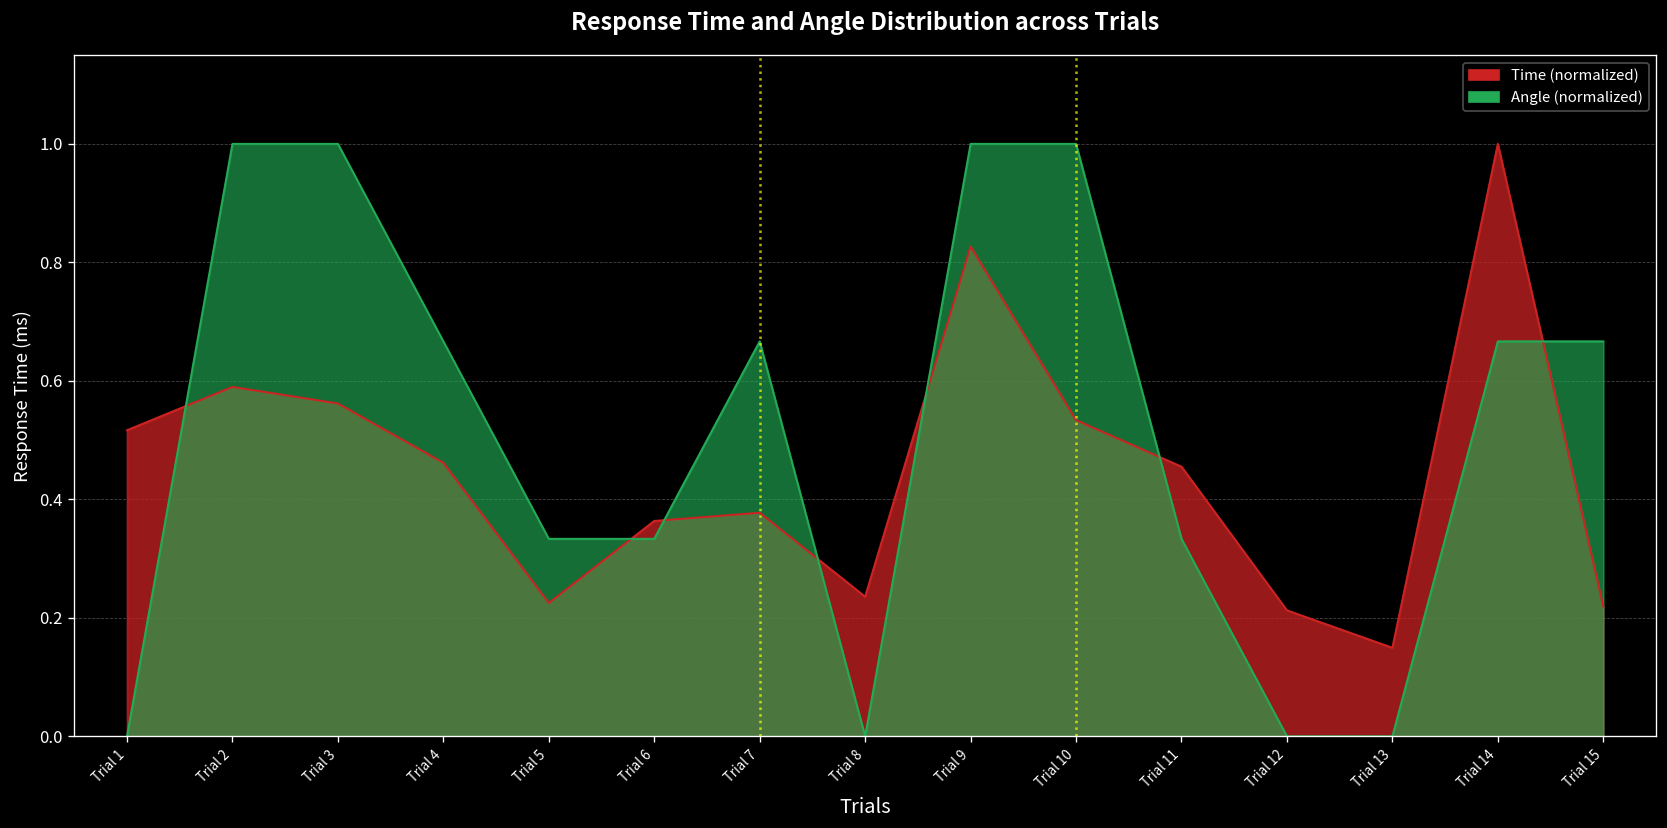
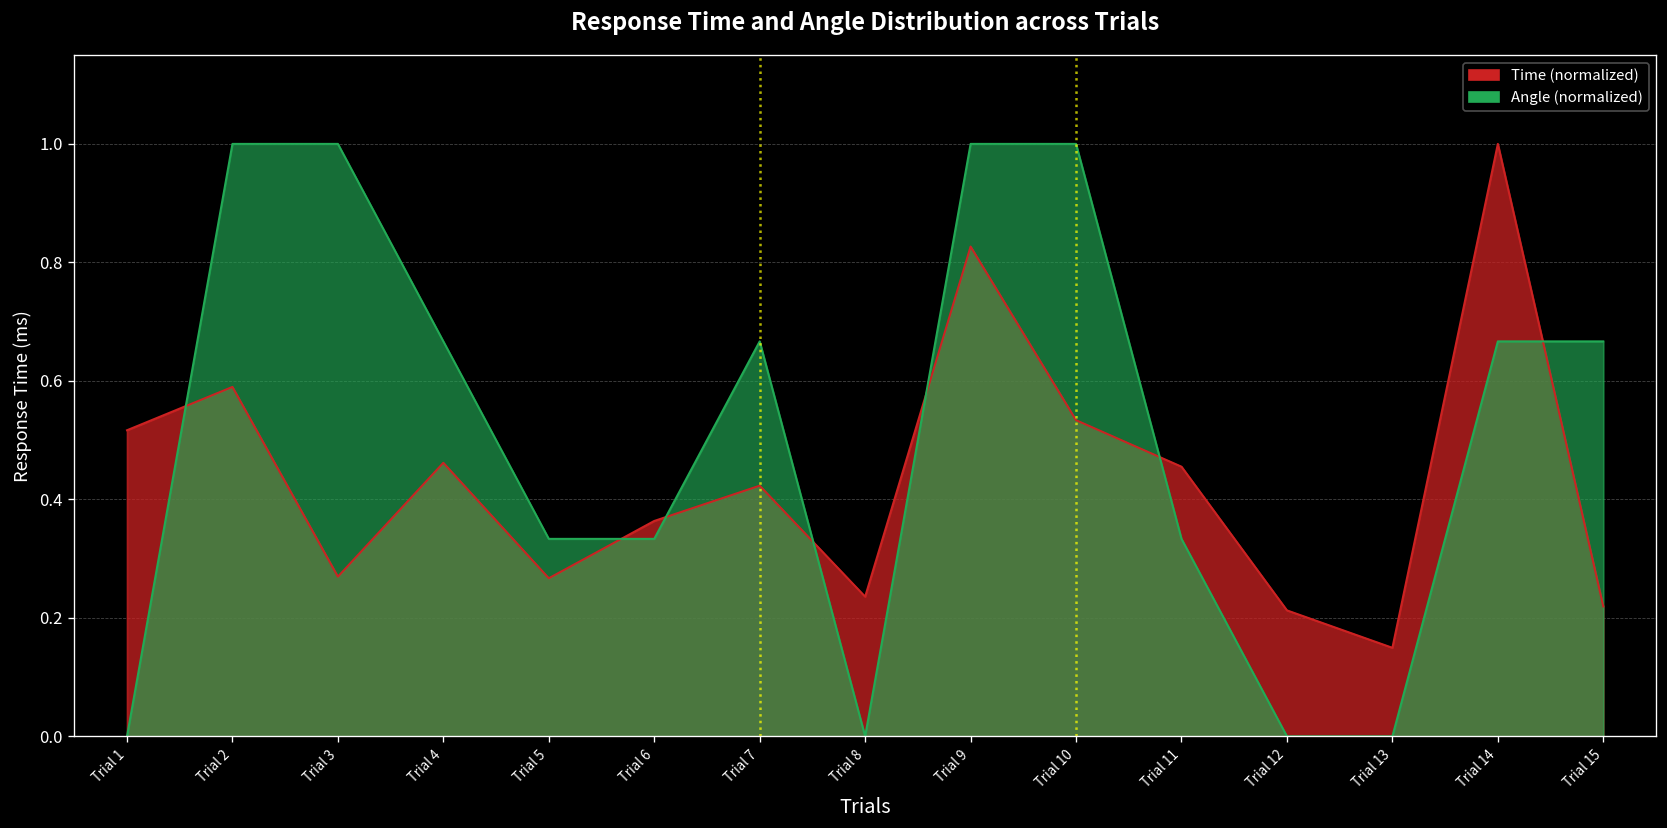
  {
    "Time (normalized)": {
      "Trial 1": 0.52,
      "Trial 2": 0.59,
-     "Trial 3": 0.56,
+     "Trial 3": 0.27,
      "Trial 4": 0.46,
-     "Trial 5": 0.23,
+     "Trial 5": 0.27,
      "Trial 6": 0.36,
-     "Trial 7": 0.38,
+     "Trial 7": 0.42,
      "Trial 8": 0.24,
      "Trial 9": 0.83,
      "Trial 10": 0.53,
      "Trial 11": 0.46,
      "Trial 12": 0.21,
      "Trial 13": 0.15,
      "Trial 14": 1.00,
      "Trial 15": 0.22
    },
    "Angle (normalized)": {
      "Trial 1": 0.00,
      "Trial 2": 1.00,
      "Trial 3": 1.00,
      "Trial 4": 0.67,
      "Trial 5": 0.33,
      "Trial 6": 0.33,
      "Trial 7": 0.67,
      "Trial 8": 0.00,
      "Trial 9": 1.00,
      "Trial 10": 1.00,
      "Trial 11": 0.33,
      "Trial 12": 0.00,
      "Trial 13": 0.00,
      "Trial 14": 0.67,
      "Trial 15": 0.67
    }
  }
